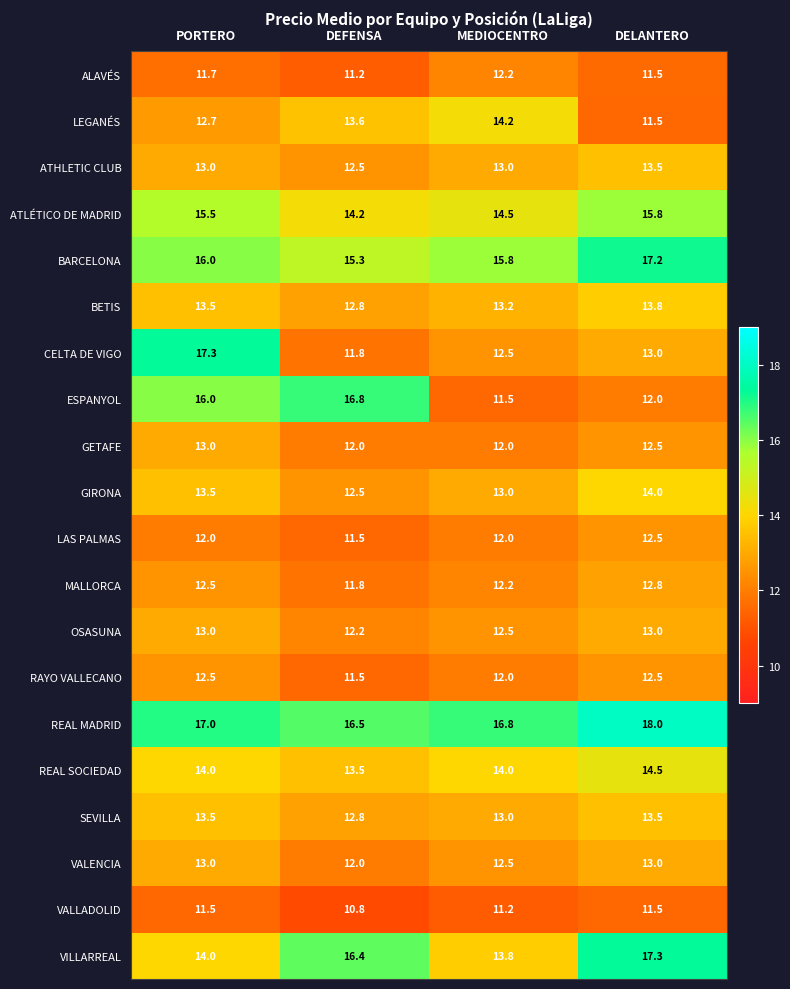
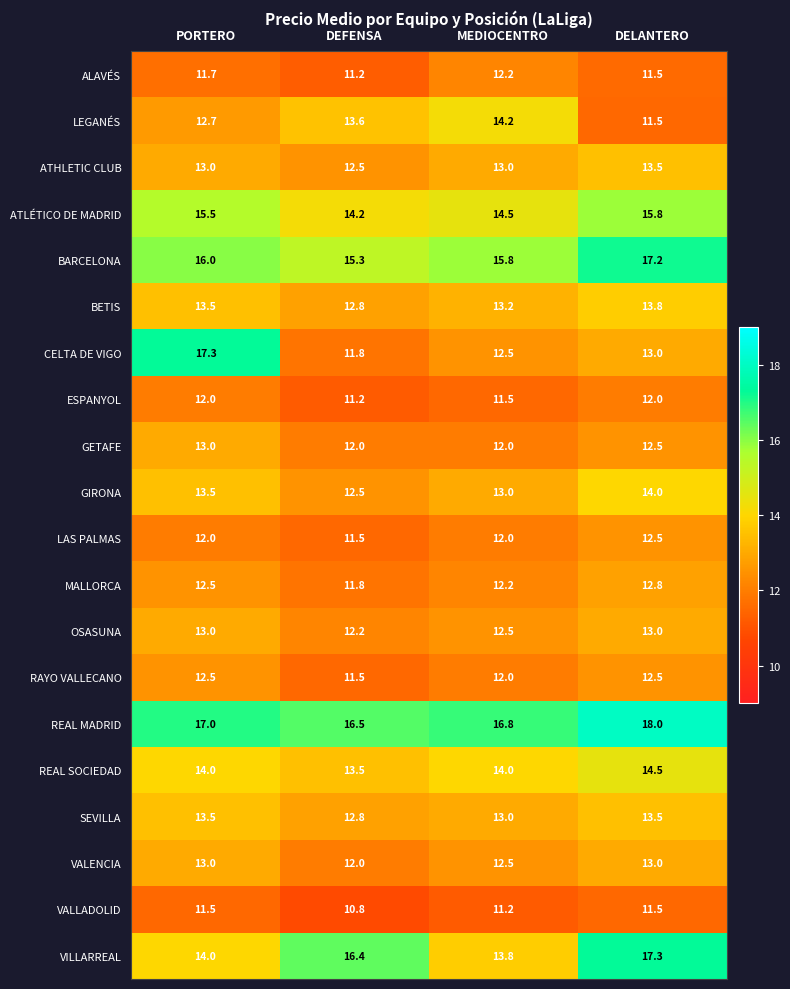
  {
    "ALAVÉS": {
      "PORTERO": 11.7,
      "DEFENSA": 11.2,
      "MEDIOCENTRO": 12.2,
      "DELANTERO": 11.5
    },
    "LEGANÉS": {
      "PORTERO": 12.7,
      "DEFENSA": 13.6,
      "MEDIOCENTRO": 14.2,
      "DELANTERO": 11.5
    },
    "ATHLETIC CLUB": {
      "PORTERO": 13.0,
      "DEFENSA": 12.5,
      "MEDIOCENTRO": 13.0,
      "DELANTERO": 13.5
    },
    "ATLÉTICO DE MADRID": {
      "PORTERO": 15.5,
      "DEFENSA": 14.2,
      "MEDIOCENTRO": 14.5,
      "DELANTERO": 15.8
    },
    "BARCELONA": {
      "PORTERO": 16.0,
      "DEFENSA": 15.3,
      "MEDIOCENTRO": 15.8,
      "DELANTERO": 17.2
    },
    "BETIS": {
      "PORTERO": 13.5,
      "DEFENSA": 12.8,
      "MEDIOCENTRO": 13.2,
      "DELANTERO": 13.8
    },
    "CELTA DE VIGO": {
      "PORTERO": 17.3,
      "DEFENSA": 11.8,
      "MEDIOCENTRO": 12.5,
      "DELANTERO": 13.0
    },
    "ESPANYOL": {
-     "PORTERO": 16.0,
-     "DEFENSA": 16.8,
+     "PORTERO": 12.0,
+     "DEFENSA": 11.2,
      "MEDIOCENTRO": 11.5,
      "DELANTERO": 12.0
    },
    "GETAFE": {
      "PORTERO": 13.0,
      "DEFENSA": 12.0,
      "MEDIOCENTRO": 12.0,
      "DELANTERO": 12.5
    },
    "GIRONA": {
      "PORTERO": 13.5,
      "DEFENSA": 12.5,
      "MEDIOCENTRO": 13.0,
      "DELANTERO": 14.0
    },
    "LAS PALMAS": {
      "PORTERO": 12.0,
      "DEFENSA": 11.5,
      "MEDIOCENTRO": 12.0,
      "DELANTERO": 12.5
    },
    "MALLORCA": {
      "PORTERO": 12.5,
      "DEFENSA": 11.8,
      "MEDIOCENTRO": 12.2,
      "DELANTERO": 12.8
    },
    "OSASUNA": {
      "PORTERO": 13.0,
      "DEFENSA": 12.2,
      "MEDIOCENTRO": 12.5,
      "DELANTERO": 13.0
    },
    "RAYO VALLECANO": {
      "PORTERO": 12.5,
      "DEFENSA": 11.5,
      "MEDIOCENTRO": 12.0,
      "DELANTERO": 12.5
    },
    "REAL MADRID": {
      "PORTERO": 17.0,
      "DEFENSA": 16.5,
      "MEDIOCENTRO": 16.8,
      "DELANTERO": 18.0
    },
    "REAL SOCIEDAD": {
      "PORTERO": 14.0,
      "DEFENSA": 13.5,
      "MEDIOCENTRO": 14.0,
      "DELANTERO": 14.5
    },
    "SEVILLA": {
      "PORTERO": 13.5,
      "DEFENSA": 12.8,
      "MEDIOCENTRO": 13.0,
      "DELANTERO": 13.5
    },
    "VALENCIA": {
      "PORTERO": 13.0,
      "DEFENSA": 12.0,
      "MEDIOCENTRO": 12.5,
      "DELANTERO": 13.0
    },
    "VALLADOLID": {
      "PORTERO": 11.5,
      "DEFENSA": 10.8,
      "MEDIOCENTRO": 11.2,
      "DELANTERO": 11.5
    },
    "VILLARREAL": {
      "PORTERO": 14.0,
      "DEFENSA": 16.4,
      "MEDIOCENTRO": 13.8,
      "DELANTERO": 17.3
    }
  }
